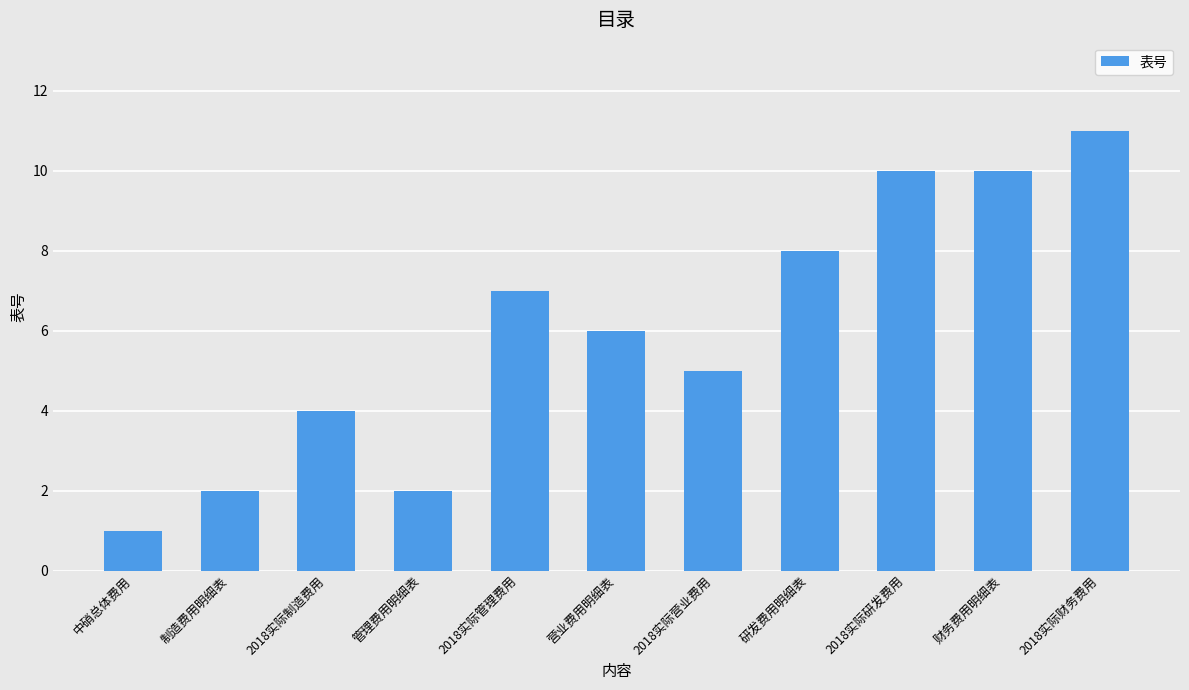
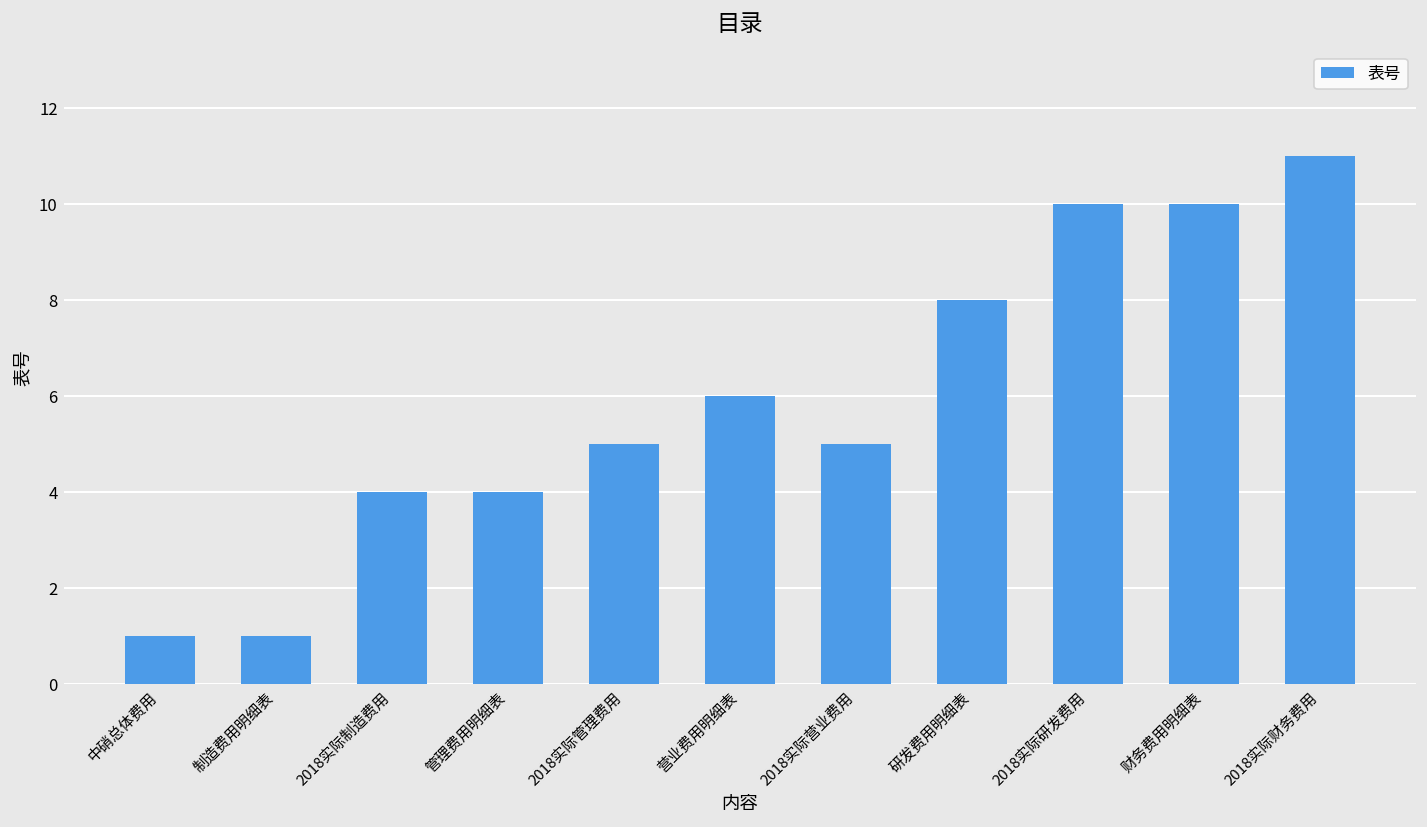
  {
    "中硝总体费用": 1,
-   "制造费用明细表": 2,
+   "制造费用明细表": 1,
    "2018实际制造费用": 4,
-   "管理费用明细表": 2,
-   "2018实际管理费用": 7,
+   "管理费用明细表": 4,
+   "2018实际管理费用": 5,
    "营业费用明细表": 6,
    "2018实际营业费用": 5,
    "研发费用明细表": 8,
    "2018实际研发费用": 10,
    "财务费用明细表": 10,
    "2018实际财务费用": 11
  }
